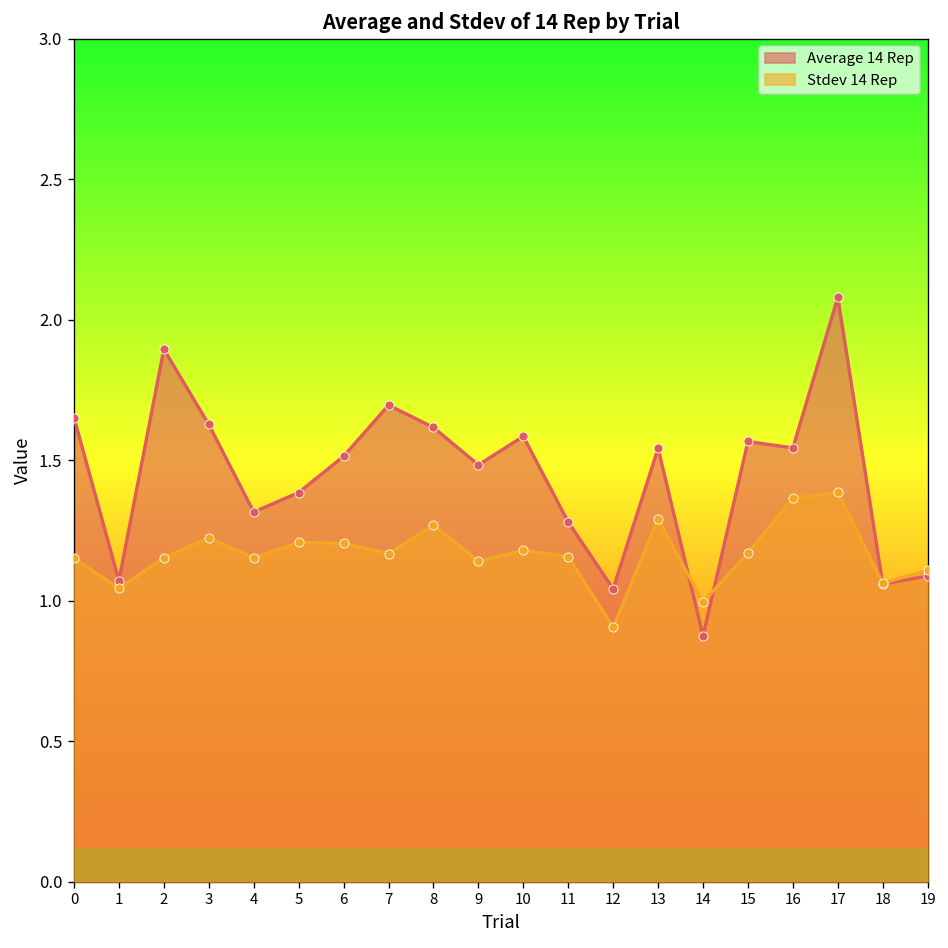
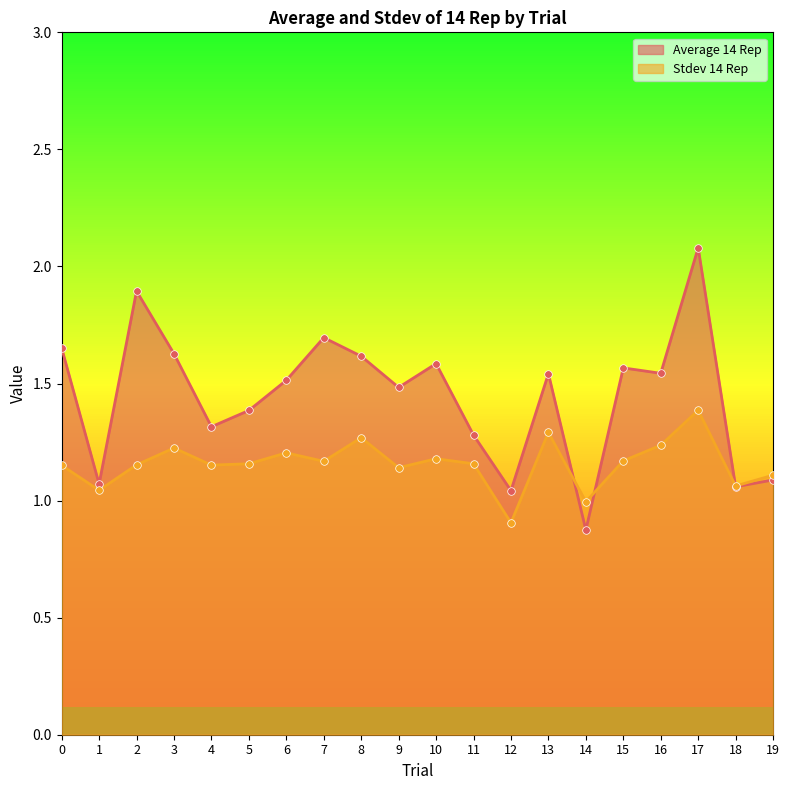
  {
    "Average 14 Rep": {
      "0": 1.65,
      "1": 1.07,
      "2": 1.90,
      "3": 1.63,
      "4": 1.32,
      "5": 1.39,
      "6": 1.51,
      "7": 1.70,
      "8": 1.62,
      "9": 1.48,
      "10": 1.59,
      "11": 1.28,
      "12": 1.04,
      "13": 1.54,
      "14": 0.87,
      "15": 1.57,
      "16": 1.54,
      "17": 2.08,
      "19": 1.09
    },
    "Stdev 14 Rep": {
      "0": 1.15,
      "1": 1.04,
      "2": 1.15,
      "3": 1.22,
      "4": 1.15,
-     "5": 1.21,
+     "5": 1.16,
      "6": 1.20,
      "7": 1.17,
      "8": 1.27,
      "9": 1.14,
      "10": 1.18,
      "11": 1.16,
      "12": 0.91,
      "13": 1.29,
      "14": 0.99,
      "15": 1.17,
-     "16": 1.37,
+     "16": 1.24,
      "17": 1.39,
      "19": 1.11
    }
  }
